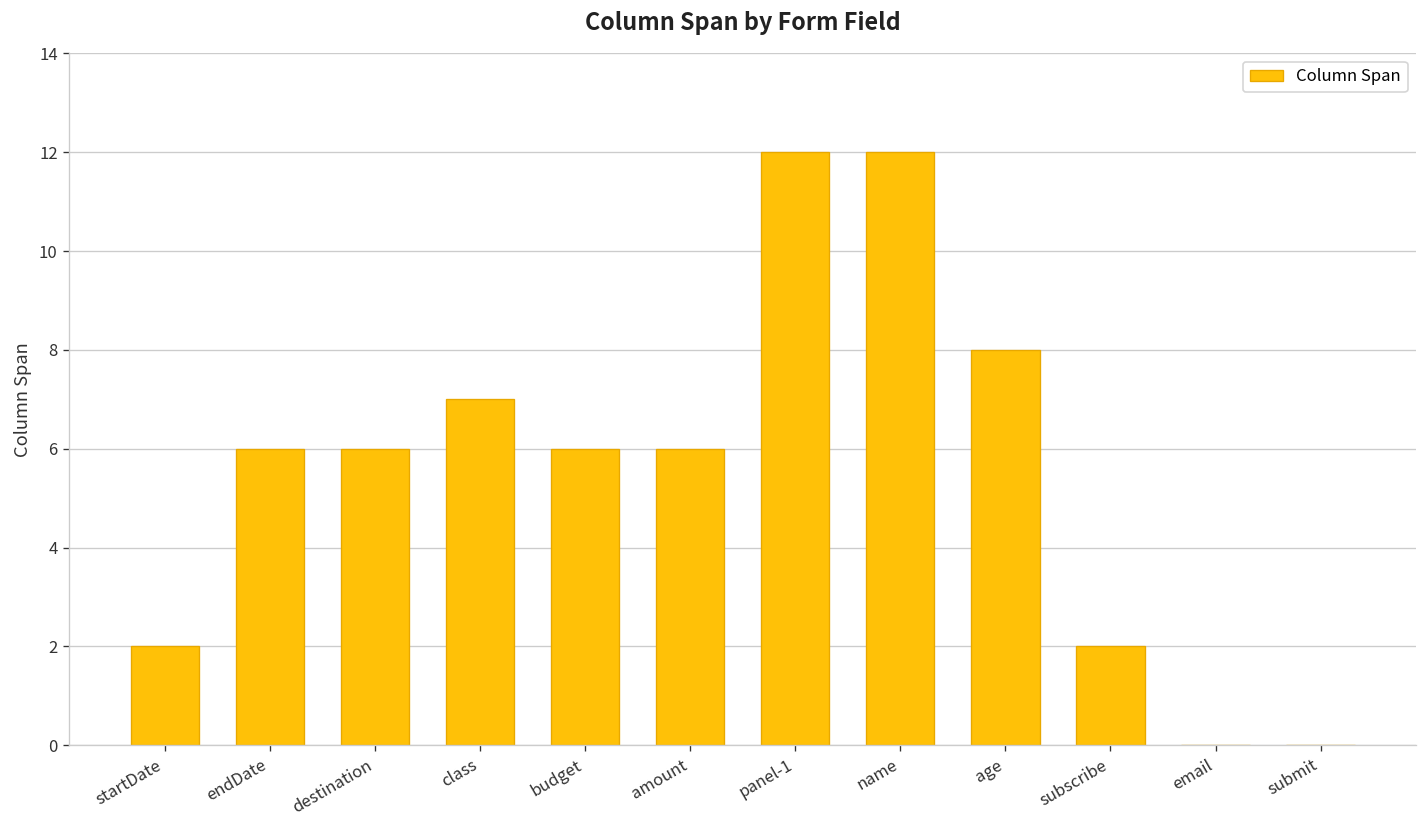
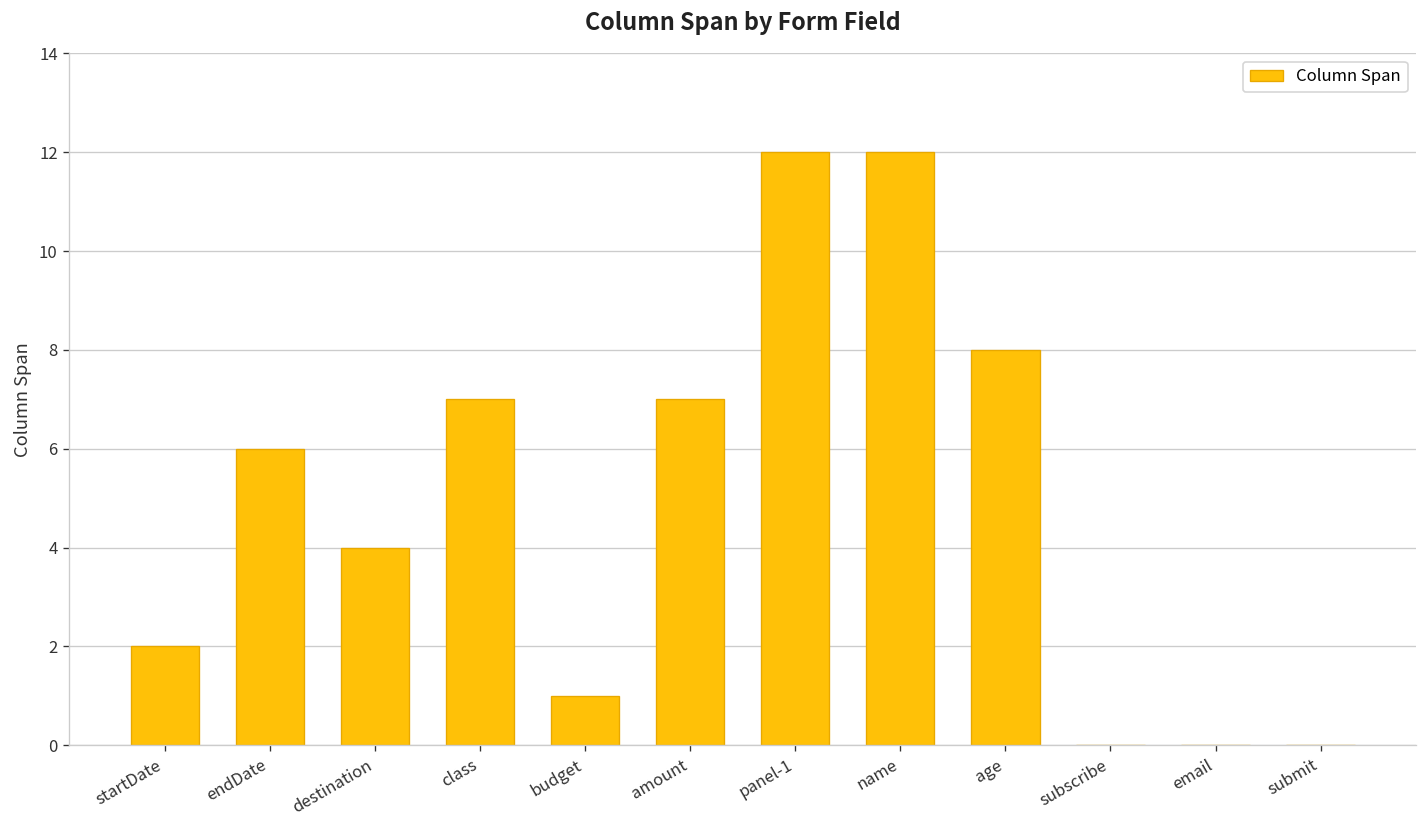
  {
    "startDate": 2,
    "endDate": 6,
-   "destination": 6,
+   "destination": 4,
    "class": 7,
-   "budget": 6,
-   "amount": 6,
+   "budget": 1,
+   "amount": 7,
    "panel-1": 12,
    "name": 12,
    "age": 8,
-   "subscribe": 2,
+   "subscribe": 0,
    "email": 0,
    "submit": 0
  }
